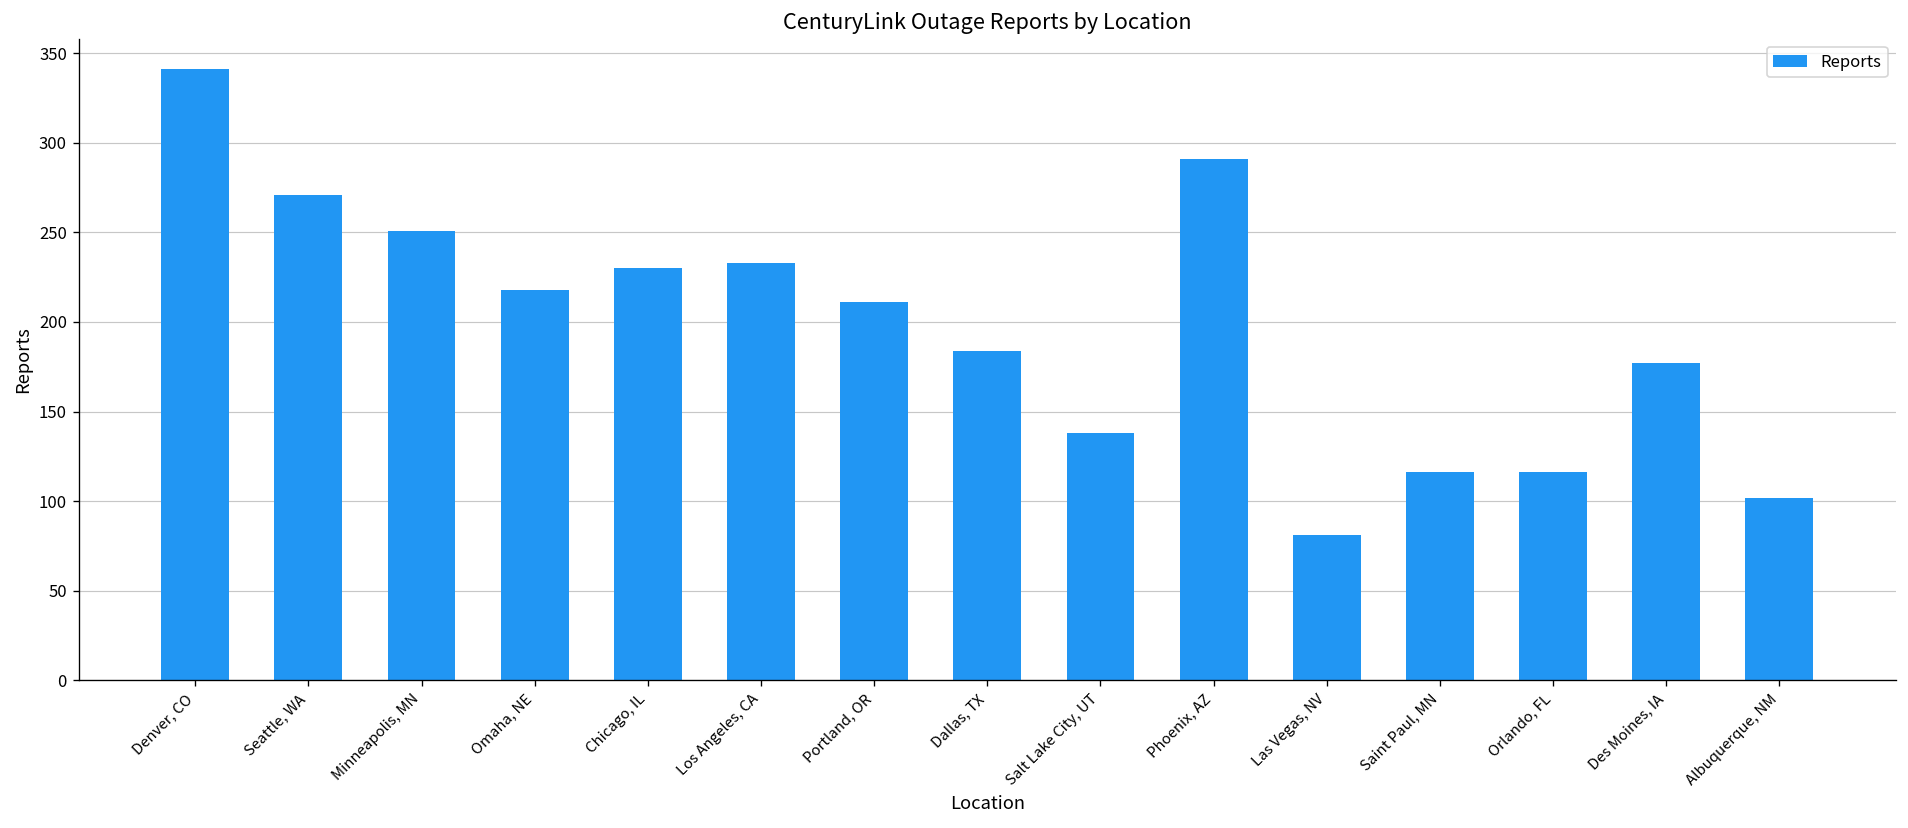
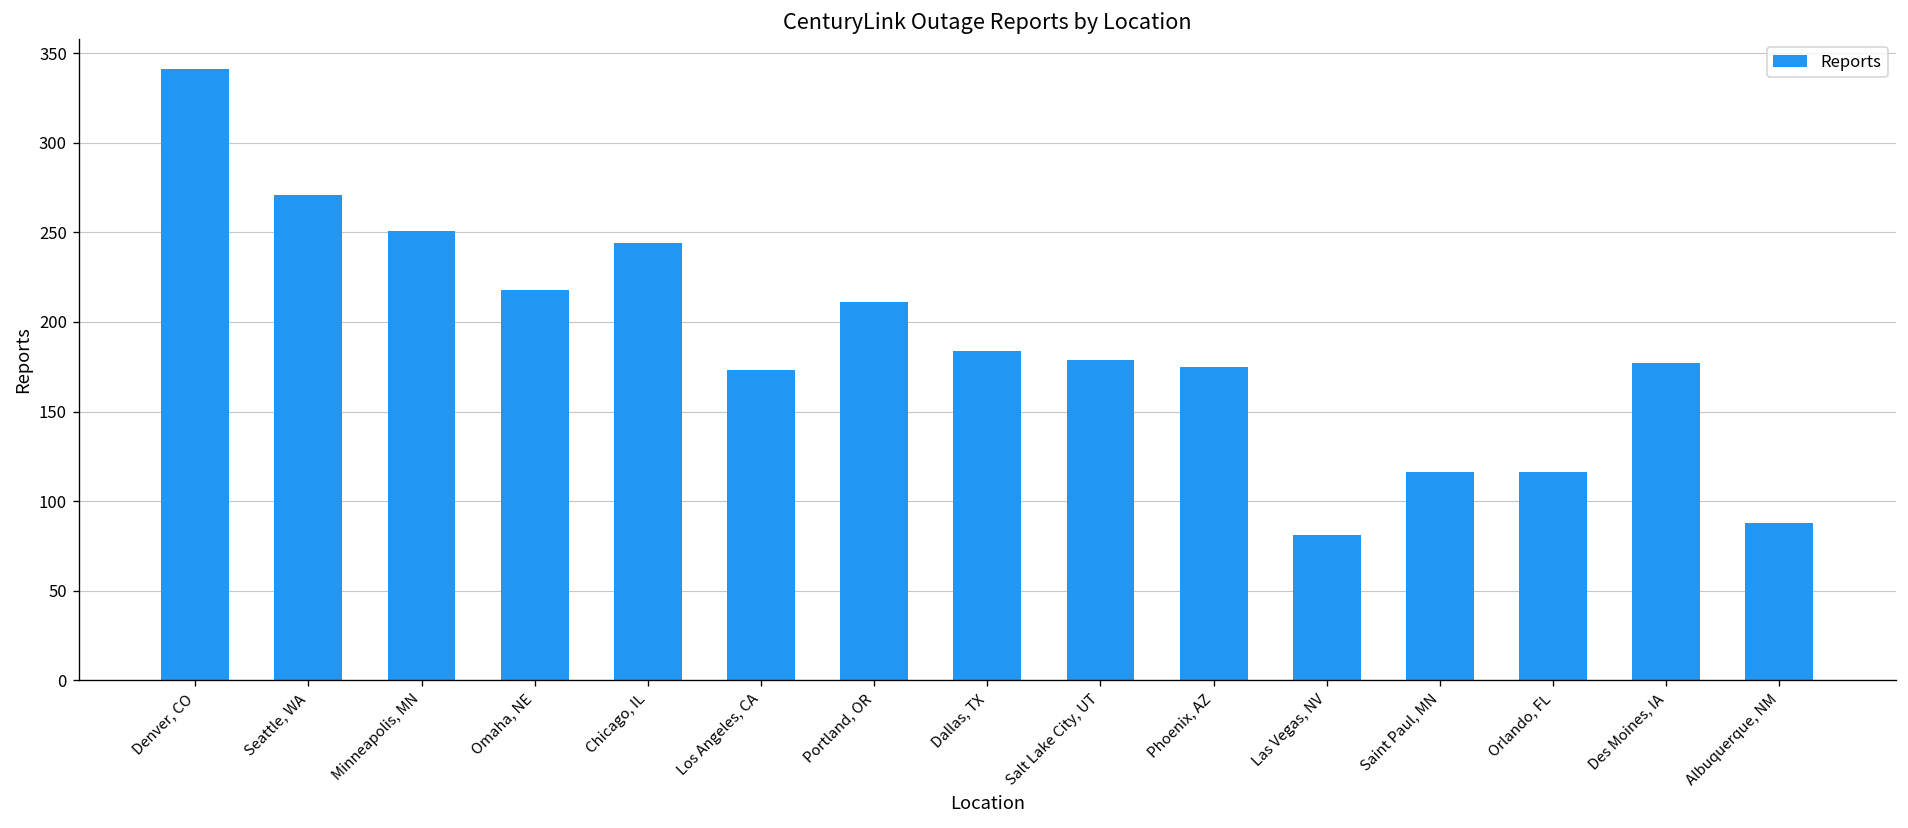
  {
    "Denver, CO": 341,
    "Seattle, WA": 271,
    "Minneapolis, MN": 251,
    "Omaha, NE": 218,
-   "Chicago, IL": 230,
-   "Los Angeles, CA": 233,
+   "Chicago, IL": 244,
+   "Los Angeles, CA": 173,
    "Portland, OR": 211,
    "Dallas, TX": 184,
-   "Salt Lake City, UT": 138,
-   "Phoenix, AZ": 291,
+   "Salt Lake City, UT": 179,
+   "Phoenix, AZ": 175,
    "Las Vegas, NV": 81,
    "Saint Paul, MN": 116,
    "Orlando, FL": 116,
    "Des Moines, IA": 177,
-   "Albuquerque, NM": 102
+   "Albuquerque, NM": 88
  }
